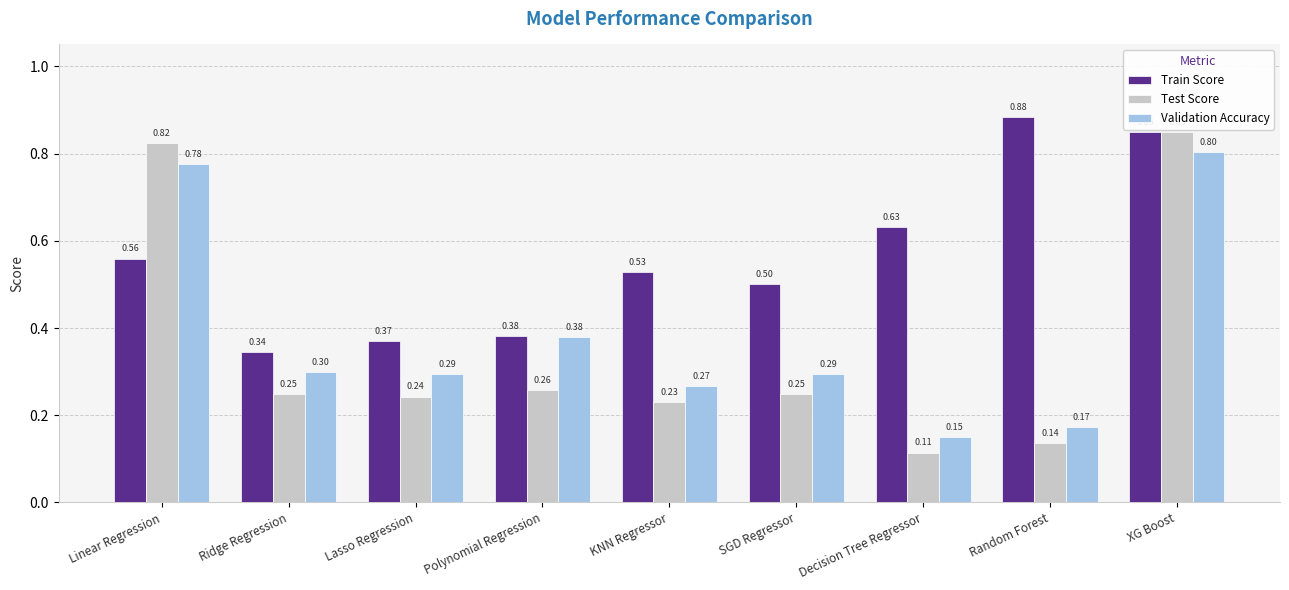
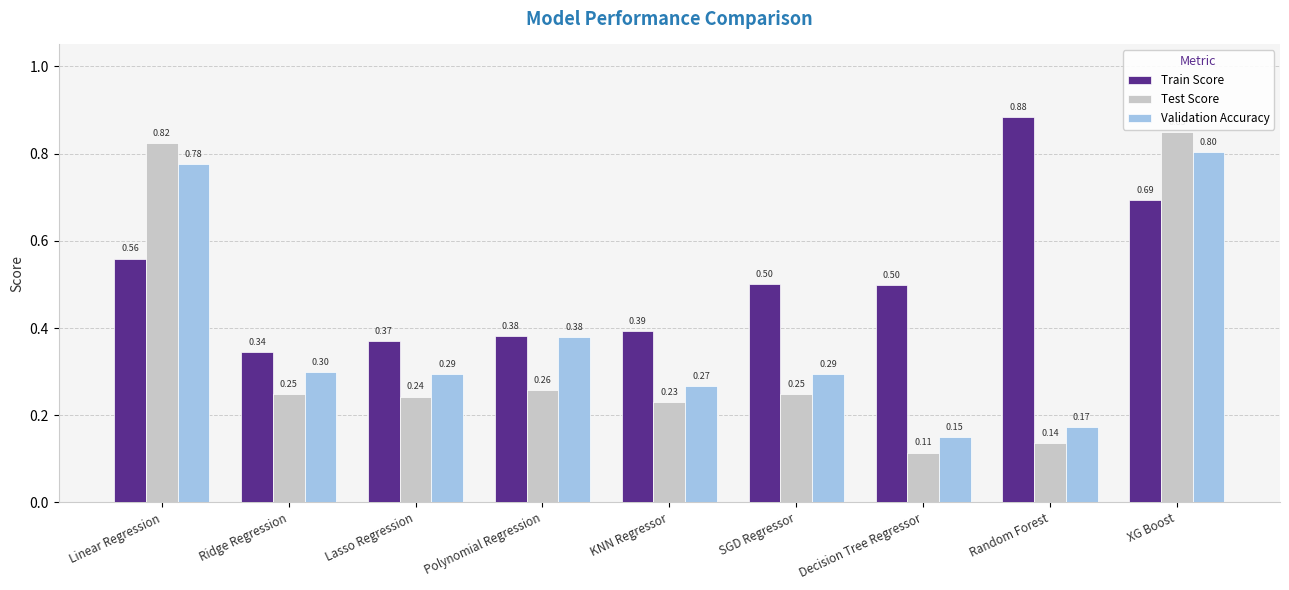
  {
    "Train Score": {
      "Linear Regression": 0.56,
      "Ridge Regression": 0.34,
      "Lasso Regression": 0.37,
      "Polynomial Regression": 0.38,
-     "KNN Regressor": 0.53,
+     "KNN Regressor": 0.39,
      "SGD Regressor": 0.50,
-     "Decision Tree Regressor": 0.63,
+     "Decision Tree Regressor": 0.50,
      "Random Forest": 0.88,
-     "XG Boost": 0.85
+     "XG Boost": 0.69
    }
  }
